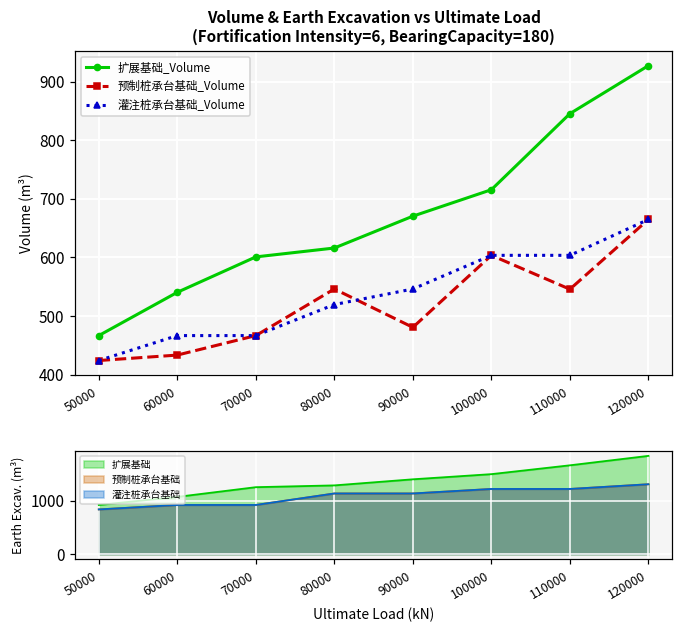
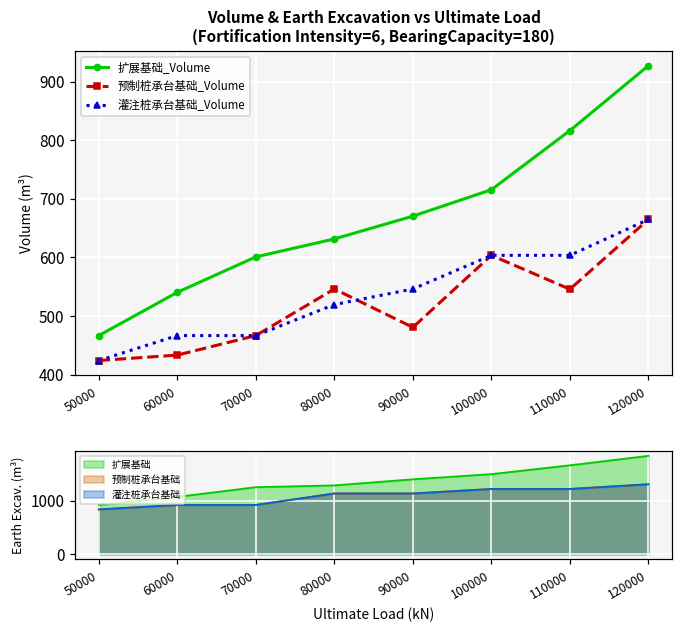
  {
    "Volume & Earth Excavation vs Ultimate Load (Fortification Intensity=6, BearingCapacity=180)": {
      "扩展基础_Volume": {
        "50000": 470,
        "60000": 540,
        "70000": 600,
-       "80000": 620,
+       "80000": 630,
        "90000": 670,
        "100000": 720,
-       "110000": 850,
+       "110000": 820,
        "120000": 930
      },
      "预制桩承台基础_Volume": {
        "60000": 430,
        "80000": 550,
        "90000": 480,
        "110000": 550
      },
      "灌注桩承台基础_Volume": {
        "60000": 470,
        "80000": 520,
        "90000": 550,
        "110000": 600
      }
    }
  }
